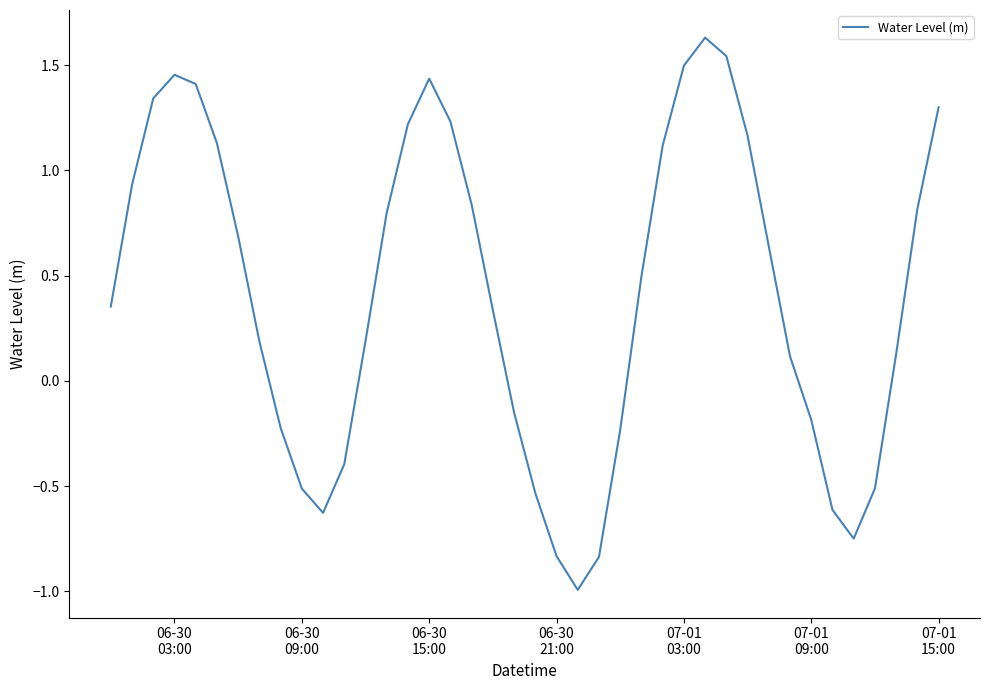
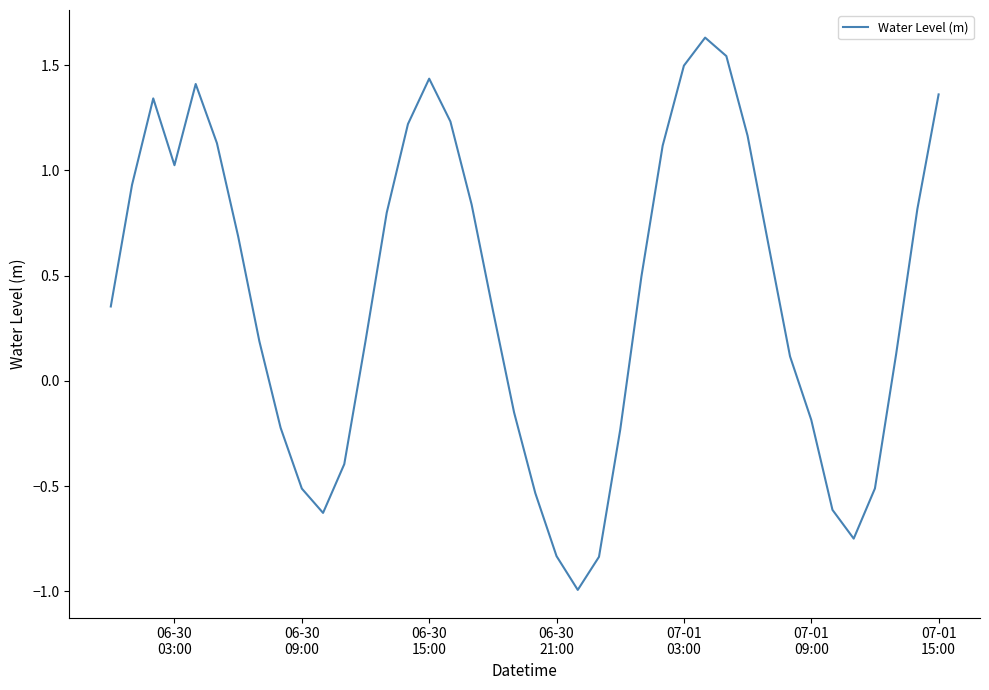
  {
-   "06-30 03:00": 1.45,
+   "06-30 03:00": 1.02,
    "06-30 09:00": -0.51,
    "06-30 15:00": 1.44,
    "06-30 21:00": -0.83,
    "07-01 03:00": 1.50,
    "07-01 09:00": -0.18,
-   "07-01 15:00": 1.30
+   "07-01 15:00": 1.36
  }
